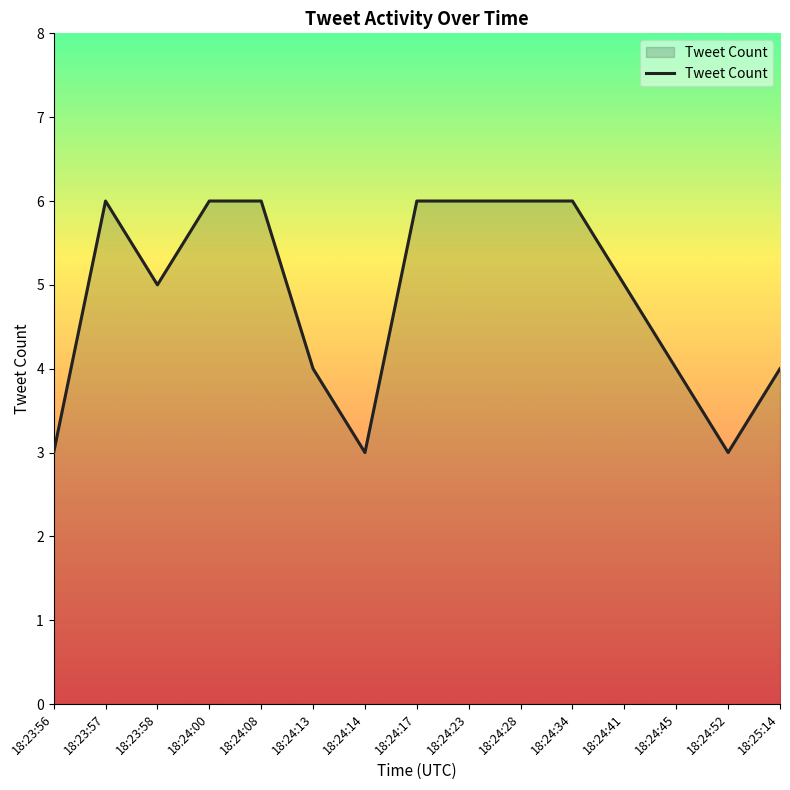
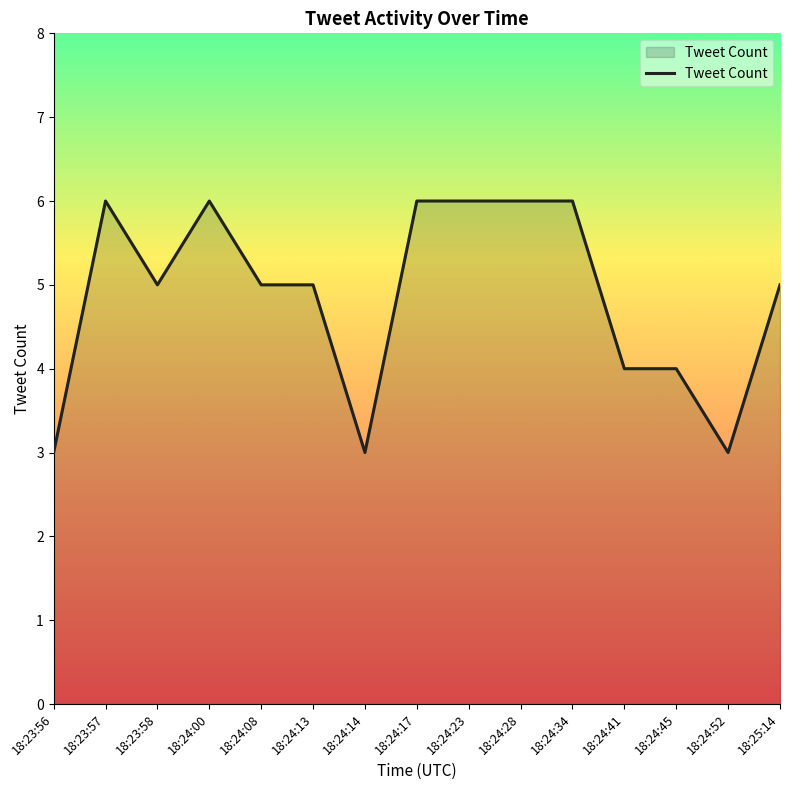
  {
    "18:23:56": 3,
    "18:23:57": 6,
    "18:23:58": 5,
    "18:24:00": 6,
-   "18:24:08": 6,
-   "18:24:13": 4,
+   "18:24:08": 5,
+   "18:24:13": 5,
    "18:24:14": 3,
    "18:24:17": 6,
    "18:24:23": 6,
    "18:24:28": 6,
    "18:24:34": 6,
-   "18:24:41": 5,
+   "18:24:41": 4,
    "18:24:45": 4,
    "18:24:52": 3,
-   "18:25:14": 4
+   "18:25:14": 5
  }
